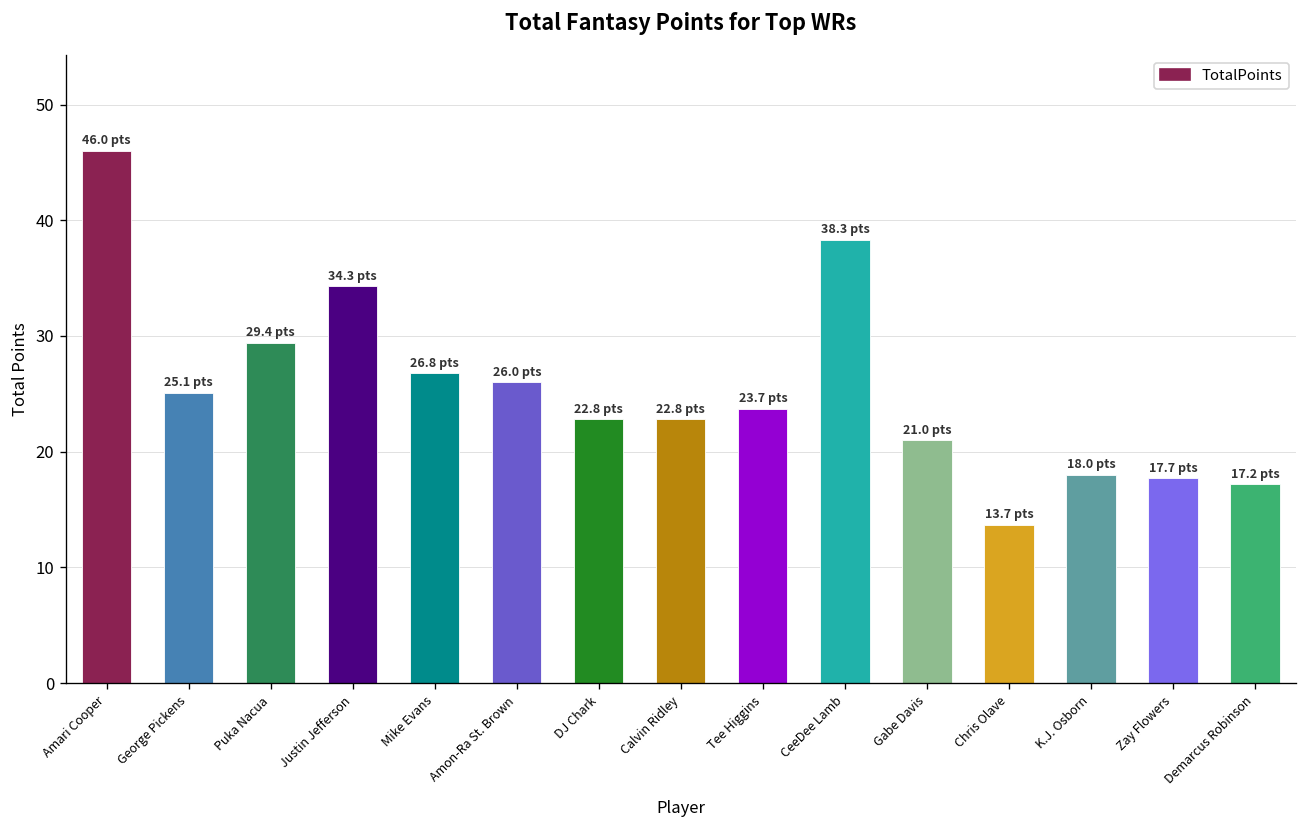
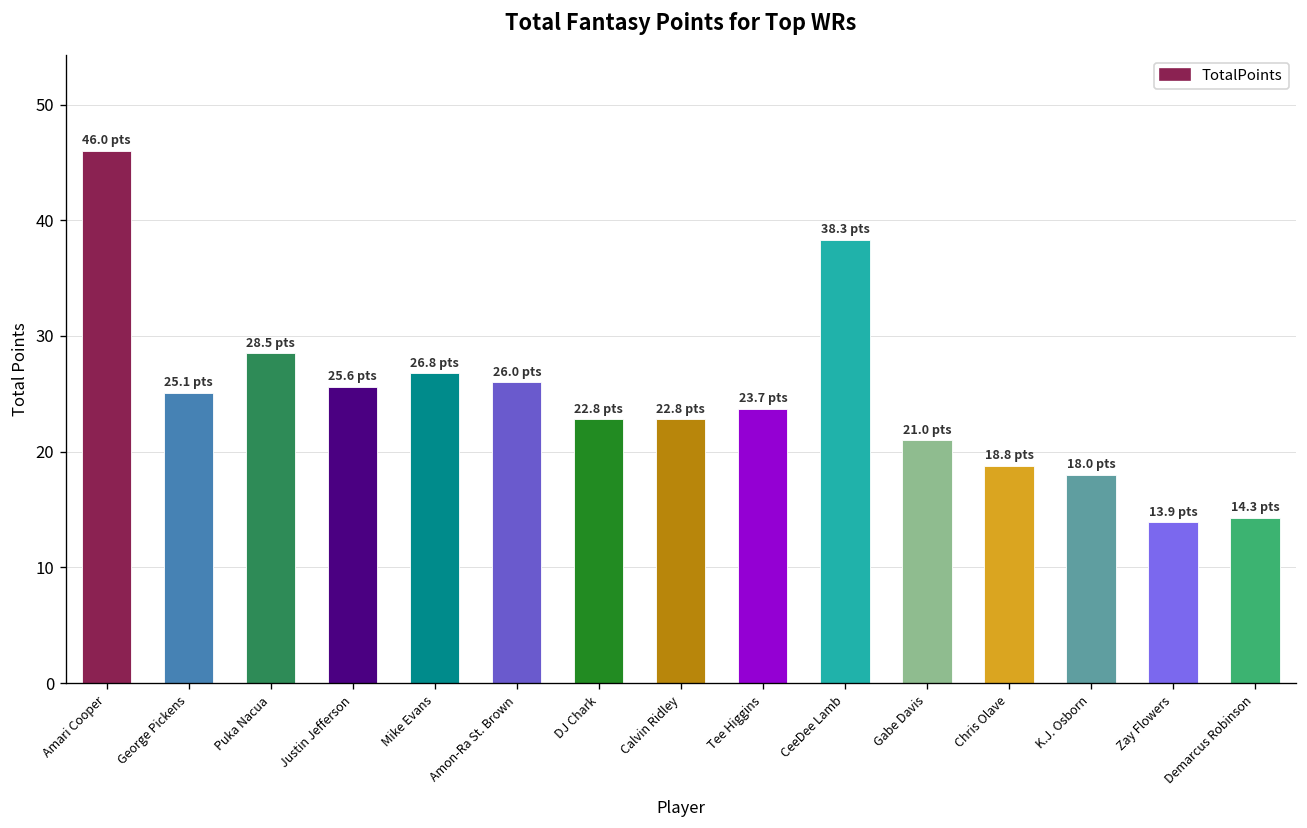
  {
    "Amari Cooper": 46.0,
    "George Pickens": 25.1,
-   "Puka Nacua": 29.4,
-   "Justin Jefferson": 34.3,
+   "Puka Nacua": 28.5,
+   "Justin Jefferson": 25.6,
    "Mike Evans": 26.8,
    "Amon-Ra St. Brown": 26.0,
    "DJ Chark": 22.8,
    "Calvin Ridley": 22.8,
    "Tee Higgins": 23.7,
    "CeeDee Lamb": 38.3,
    "Gabe Davis": 21.0,
-   "Chris Olave": 13.7,
+   "Chris Olave": 18.8,
    "K.J. Osborn": 18.0,
-   "Zay Flowers": 17.7,
-   "Demarcus Robinson": 17.2
+   "Zay Flowers": 13.9,
+   "Demarcus Robinson": 14.3
  }
